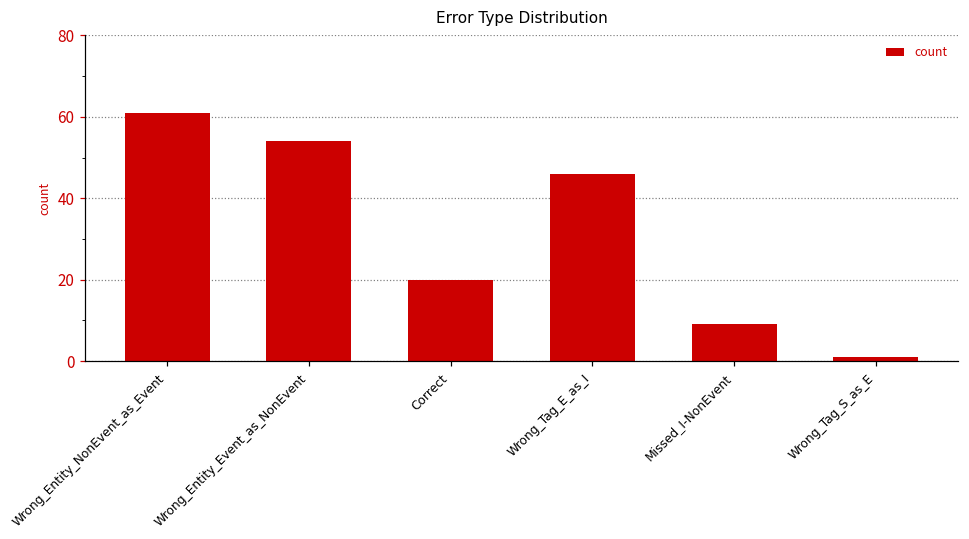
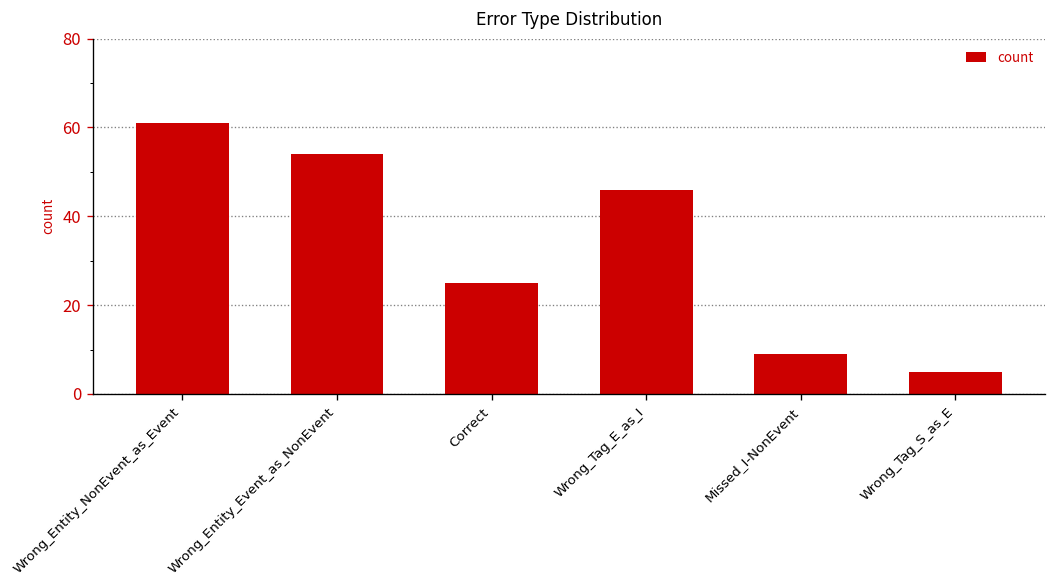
  {
    "Wrong_Entity_NonEvent_as_Event": 61,
    "Wrong_Entity_Event_as_NonEvent": 54,
-   "Correct": 20,
+   "Correct": 25,
    "Wrong_Tag_E_as_I": 46,
    "Missed_I-NonEvent": 9,
-   "Wrong_Tag_S_as_E": 1
+   "Wrong_Tag_S_as_E": 5
  }
